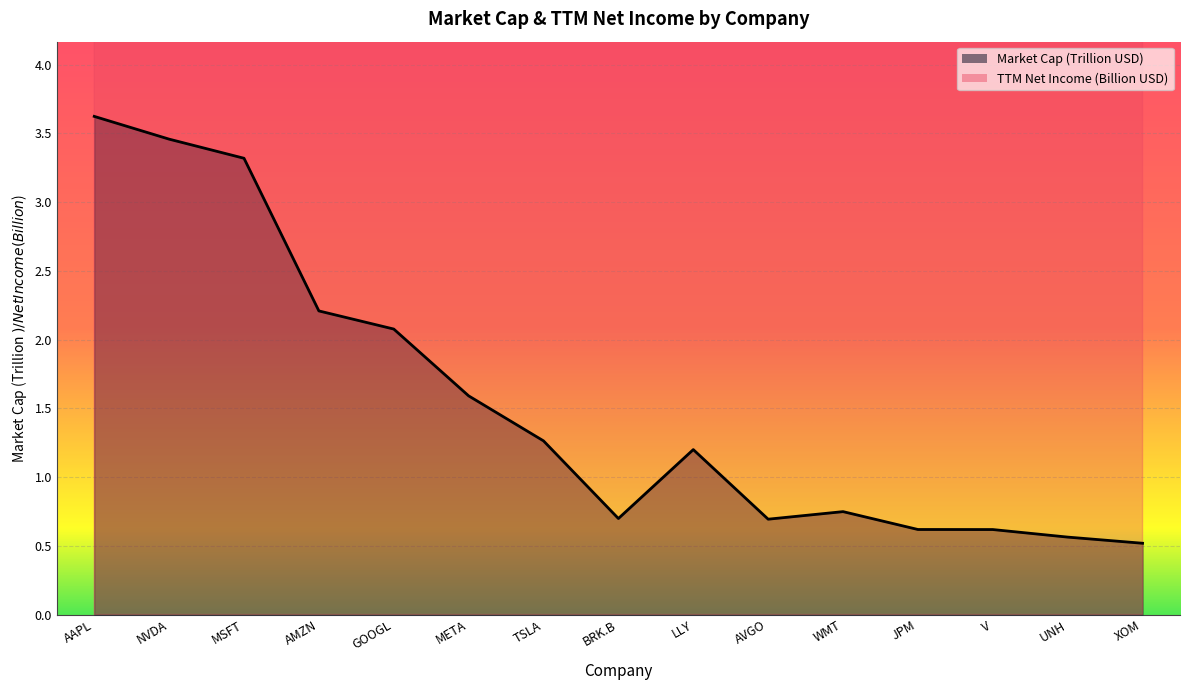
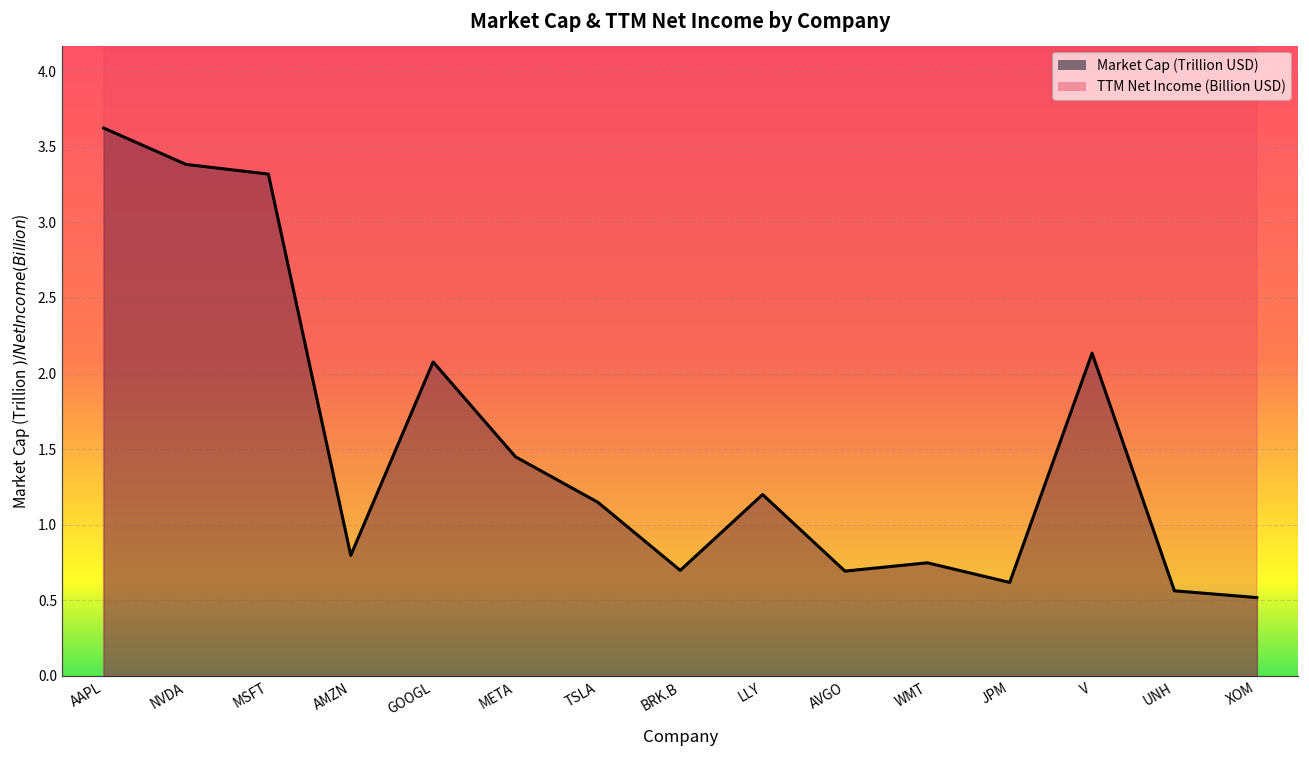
  {
    "Market Cap (Trillion USD)": {
      "AAPL": 3.62,
-     "NVDA": 3.46,
+     "NVDA": 3.38,
      "MSFT": 3.32,
-     "AMZN": 2.21,
+     "AMZN": 0.80,
      "GOOGL": 2.08,
-     "META": 1.59,
-     "TSLA": 1.26,
+     "META": 1.45,
+     "TSLA": 1.15,
      "BRK.B": 0.70,
      "LLY": 1.20,
      "AVGO": 0.69,
      "WMT": 0.75,
      "JPM": 0.62,
-     "V": 0.62,
+     "V": 2.14,
      "UNH": 0.56,
      "XOM": 0.52
    }
  }
